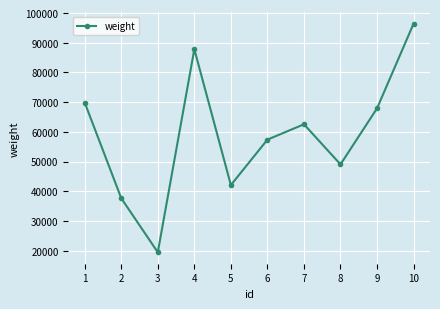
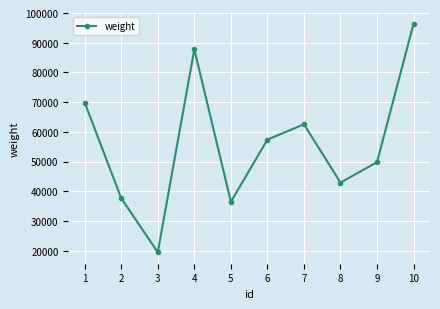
  {
    "1": 70000,
    "2": 38000,
    "3": 19000,
    "4": 88000,
-   "5": 42000,
+   "5": 36000,
    "6": 57000,
    "7": 63000,
-   "8": 49000,
-   "9": 68000,
+   "8": 43000,
+   "9": 50000,
    "10": 96000
  }
